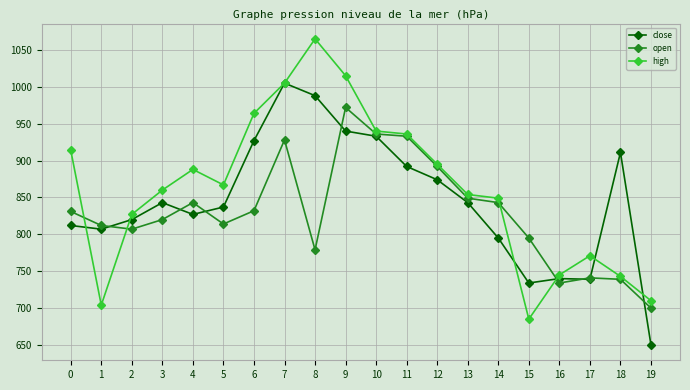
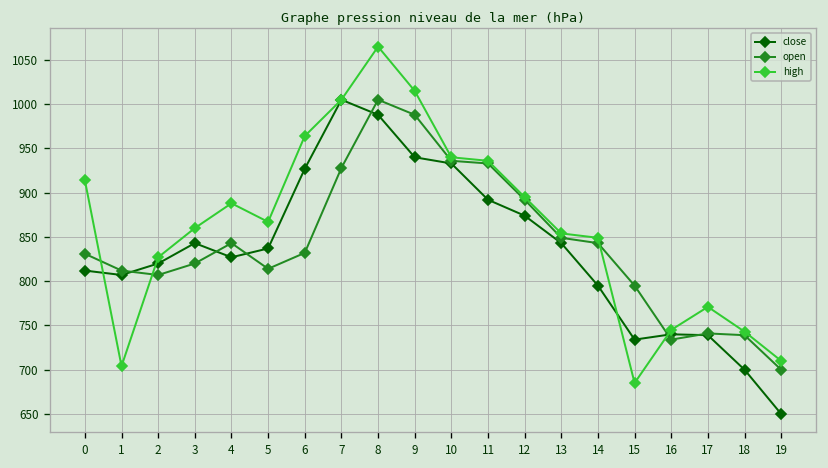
  {
    "close": {
      "0": 810,
      "1": 810,
      "2": 820,
      "3": 840,
      "4": 830,
      "5": 840,
      "6": 930,
      "8": 990,
      "9": 940,
      "11": 890,
      "12": 870,
      "13": 840,
      "14": 800,
      "15": 730,
      "16": 740,
-     "18": 910,
+     "18": 700,
      "19": 650
    },
    "open": {
      "0": 830,
      "1": 810,
      "2": 810,
      "3": 820,
      "4": 840,
      "5": 810,
      "6": 830,
      "7": 930,
-     "8": 780,
-     "9": 970,
+     "8": 1010,
+     "9": 990,
      "13": 850,
      "14": 840,
      "15": 800,
      "16": 730,
      "18": 740,
      "19": 700
    },
    "high": {
      "0": 910,
      "1": 700,
      "2": 830,
      "3": 860,
      "4": 890,
      "5": 870,
      "6": 960,
      "8": 1070,
      "9": 1020,
      "10": 940,
      "13": 850,
      "14": 850,
      "15": 690,
      "16": 750,
      "17": 770,
      "18": 740,
      "19": 710
    }
  }
